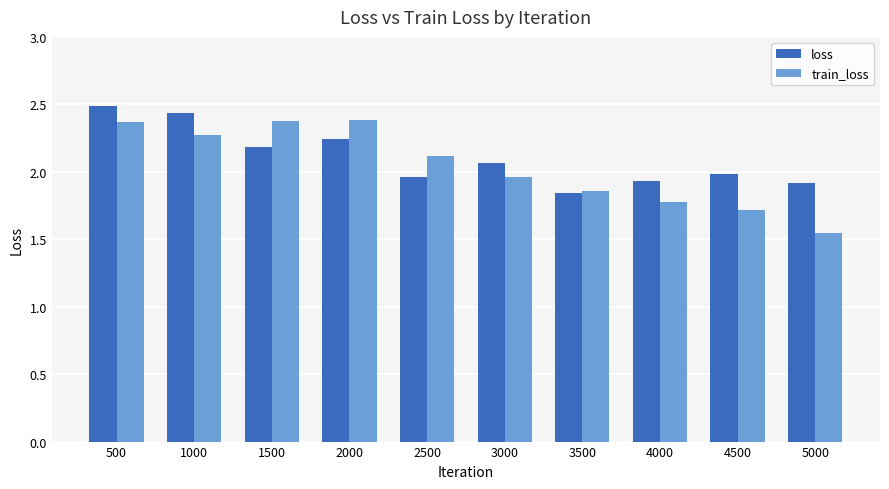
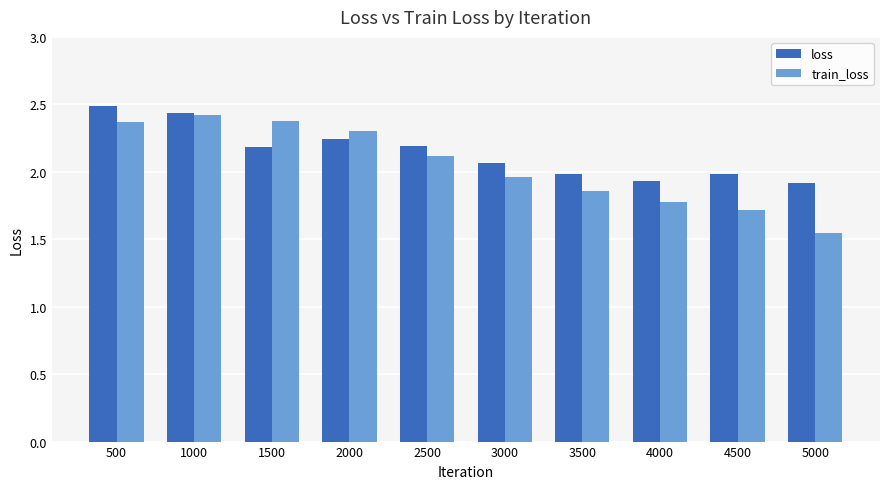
  {
    "loss": {
      "500": 2.49,
      "1000": 2.44,
      "1500": 2.18,
      "2000": 2.24,
-     "2500": 1.96,
+     "2500": 2.19,
      "3000": 2.07,
-     "3500": 1.84,
+     "3500": 1.98,
      "4000": 1.93,
      "4500": 1.99,
      "5000": 1.92
    },
    "train_loss": {
      "500": 2.37,
-     "1000": 2.28,
+     "1000": 2.42,
      "1500": 2.38,
-     "2000": 2.39,
+     "2000": 2.30,
      "2500": 2.12,
      "3000": 1.96,
      "3500": 1.86,
      "4000": 1.78,
      "4500": 1.72,
      "5000": 1.54
    }
  }
